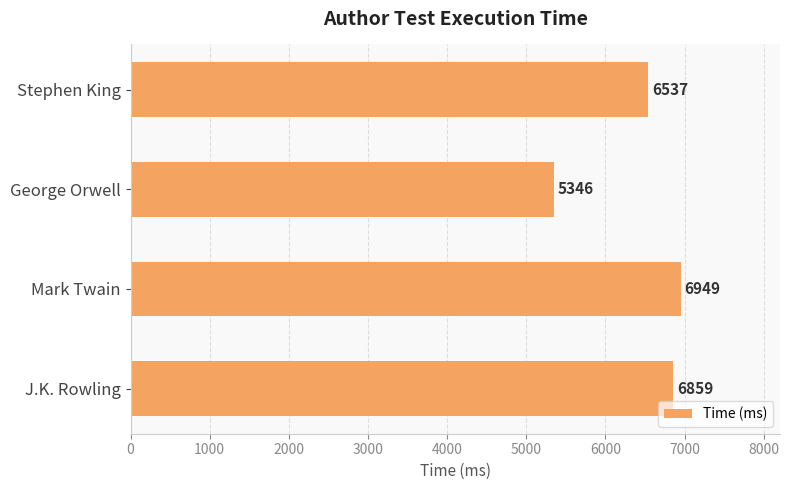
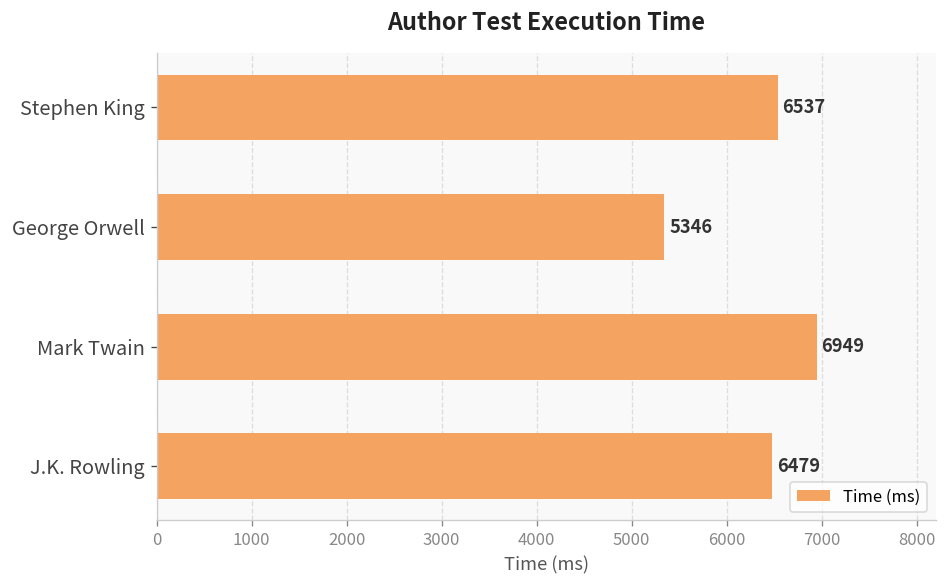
  {
    "Stephen King": 6537,
    "George Orwell": 5346,
    "Mark Twain": 6949,
-   "J.K. Rowling": 6859
+   "J.K. Rowling": 6479
  }
